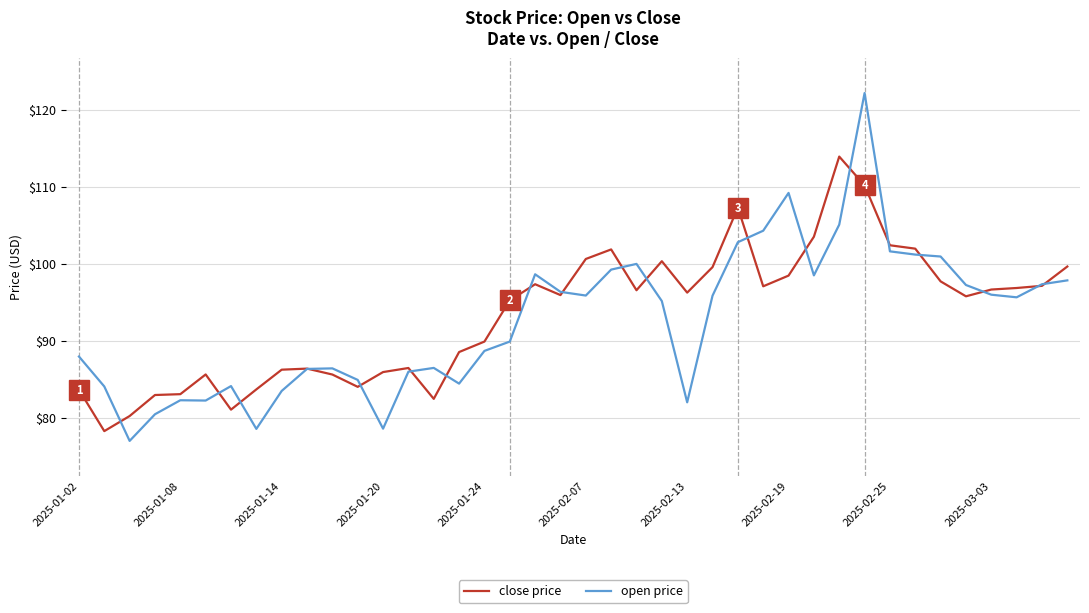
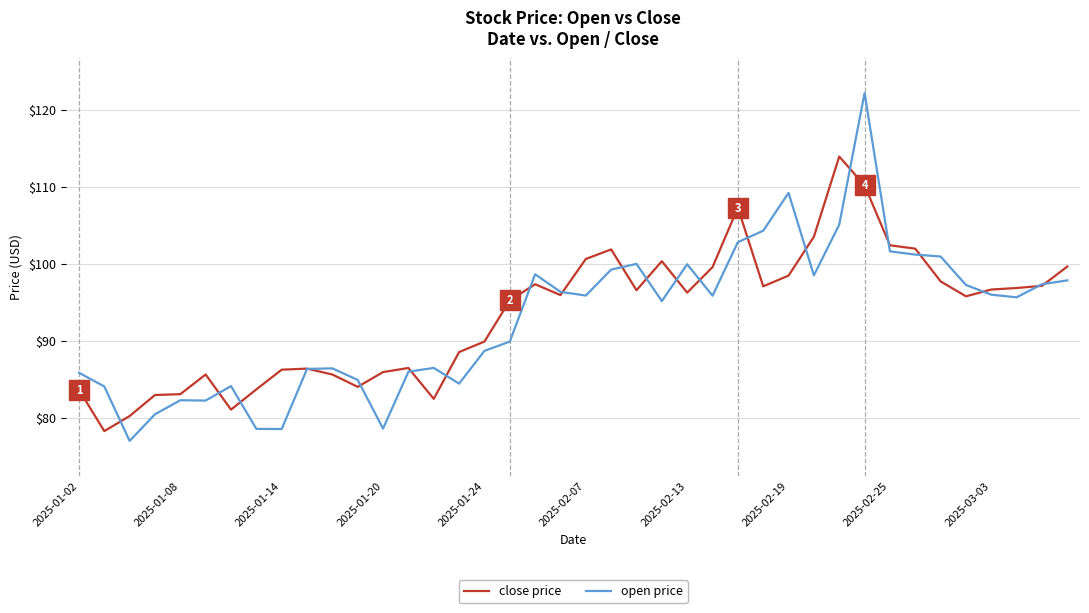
  {
    "open price": {
-     "2025-01-02": "$88",
+     "2025-01-02": "$86",
      "2025-01-08": "$82",
-     "2025-01-14": "$83",
+     "2025-01-14": "$79",
      "2025-01-20": "$79",
      "2025-01-24": "$89",
      "2025-02-07": "$96",
-     "2025-02-13": "$82",
+     "2025-02-13": "$100",
      "2025-02-19": "$109",
      "2025-02-25": "$102",
      "2025-03-03": "$96"
    }
  }
